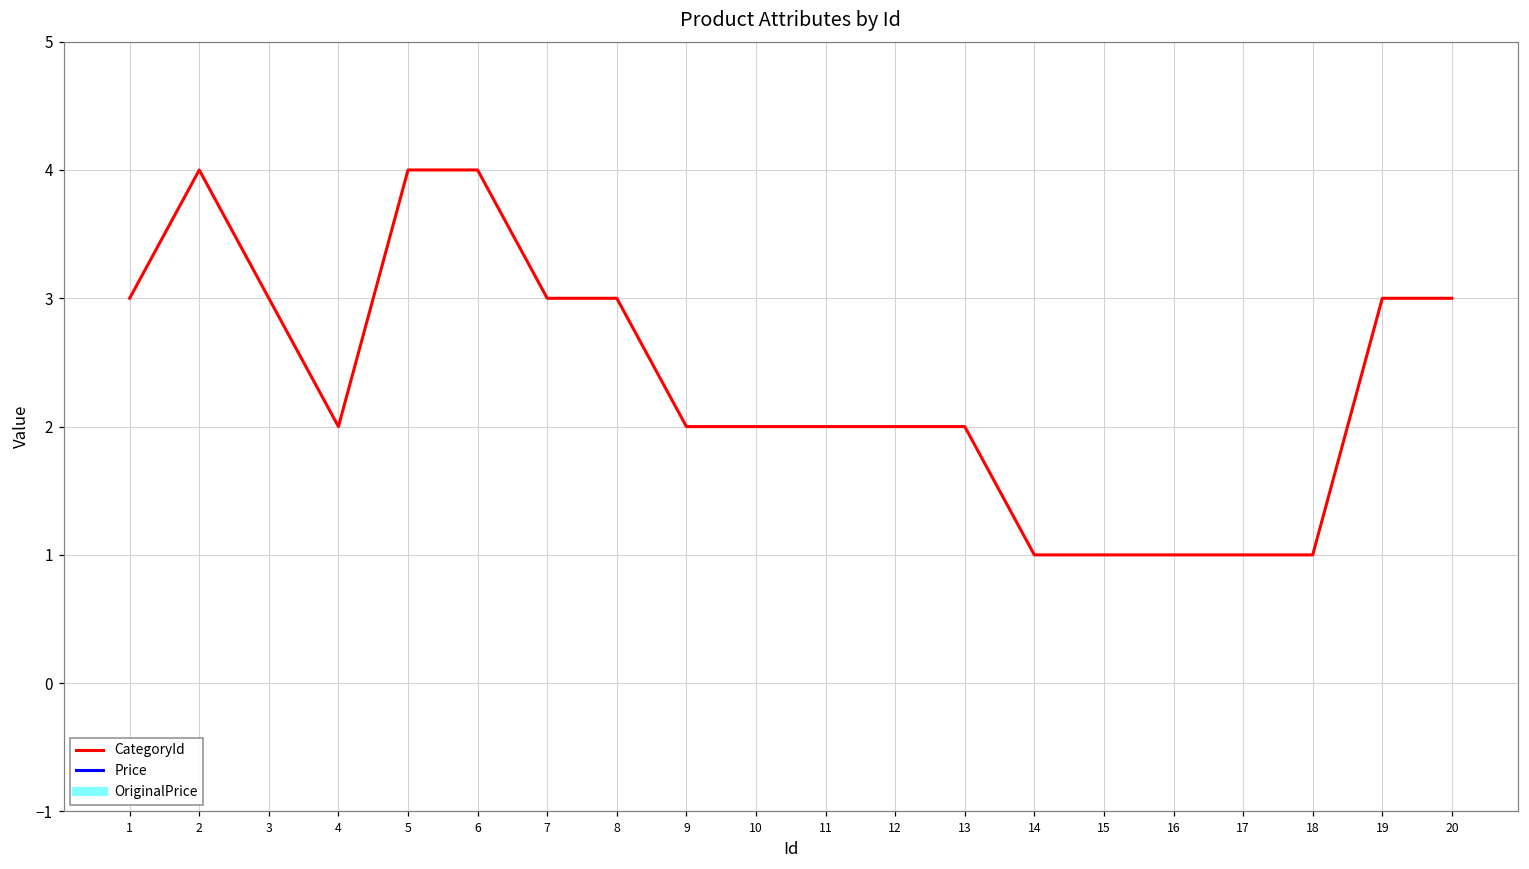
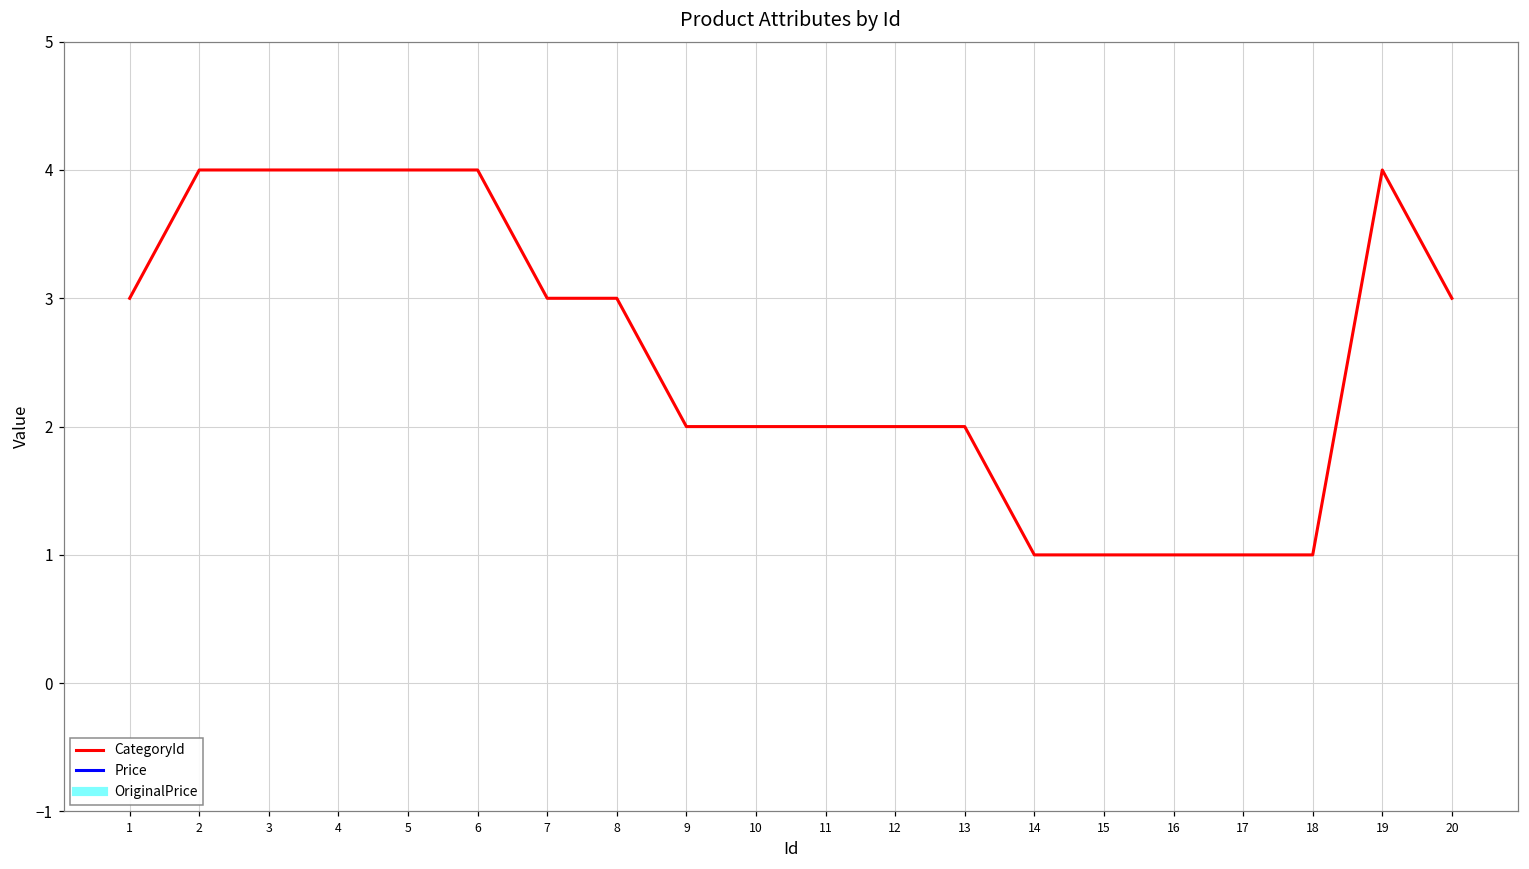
  {
    "CategoryId": {
      "1": 3,
      "2": 4,
-     "3": 3,
-     "4": 2,
+     "3": 4,
+     "4": 4,
      "5": 4,
      "6": 4,
      "7": 3,
      "8": 3,
      "9": 2,
      "10": 2,
      "11": 2,
      "12": 2,
      "13": 2,
      "14": 1,
      "15": 1,
      "16": 1,
      "17": 1,
      "18": 1,
-     "19": 3,
+     "19": 4,
      "20": 3
    }
  }
